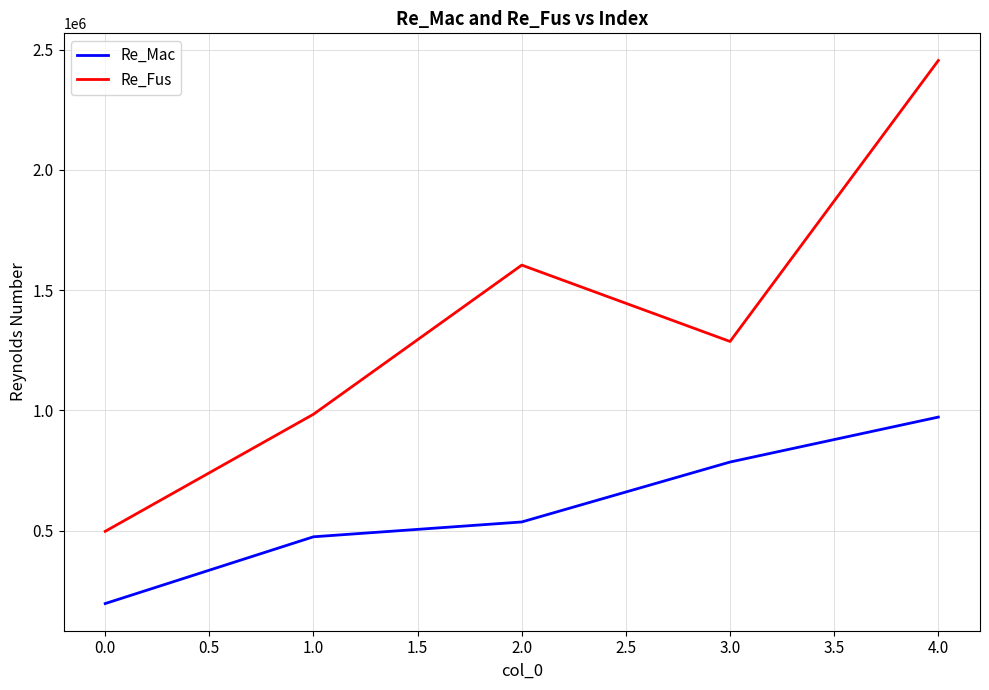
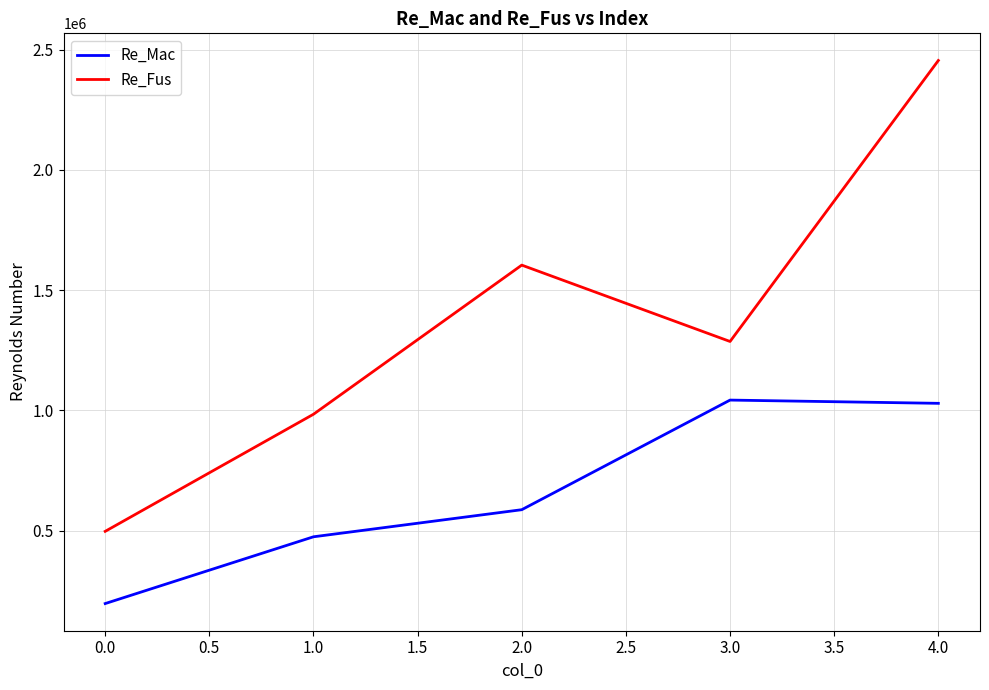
  {
    "Re_Mac": {
      "0.0": 200000,
      "1.0": 470000,
-     "2.0": 540000,
-     "3.0": 790000,
-     "4.0": 970000
+     "2.0": 590000,
+     "3.0": 1040000,
+     "4.0": 1030000
    },
    "Re_Fus": {
      "0.0": 500000,
      "1.0": 980000,
      "2.0": 1600000,
      "3.0": 1290000,
      "4.0": 2450000
    }
  }
